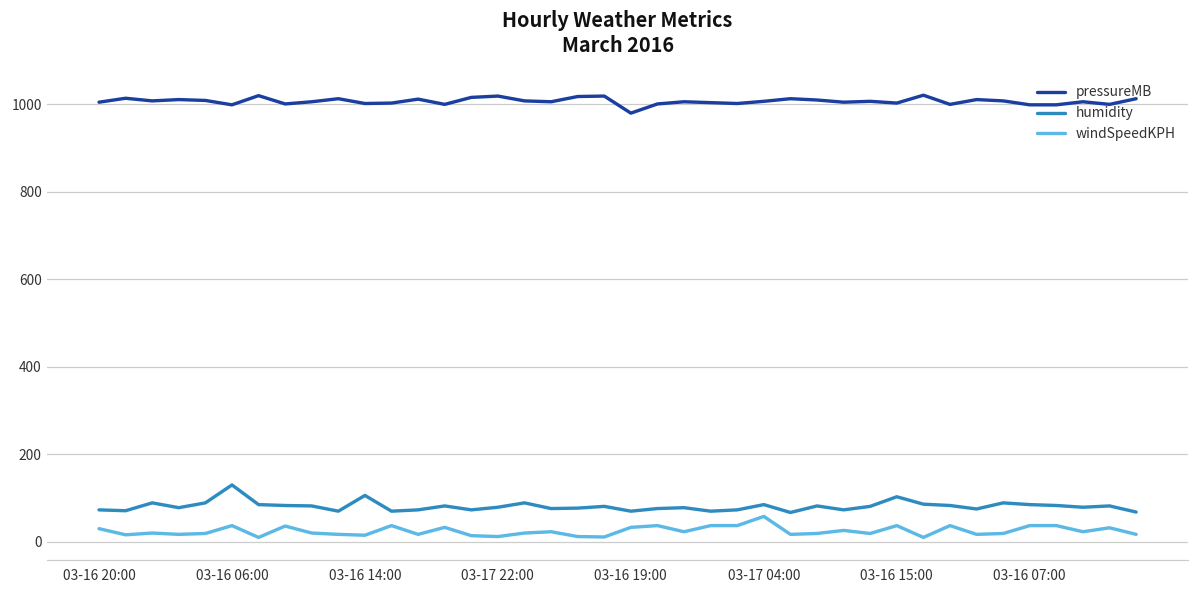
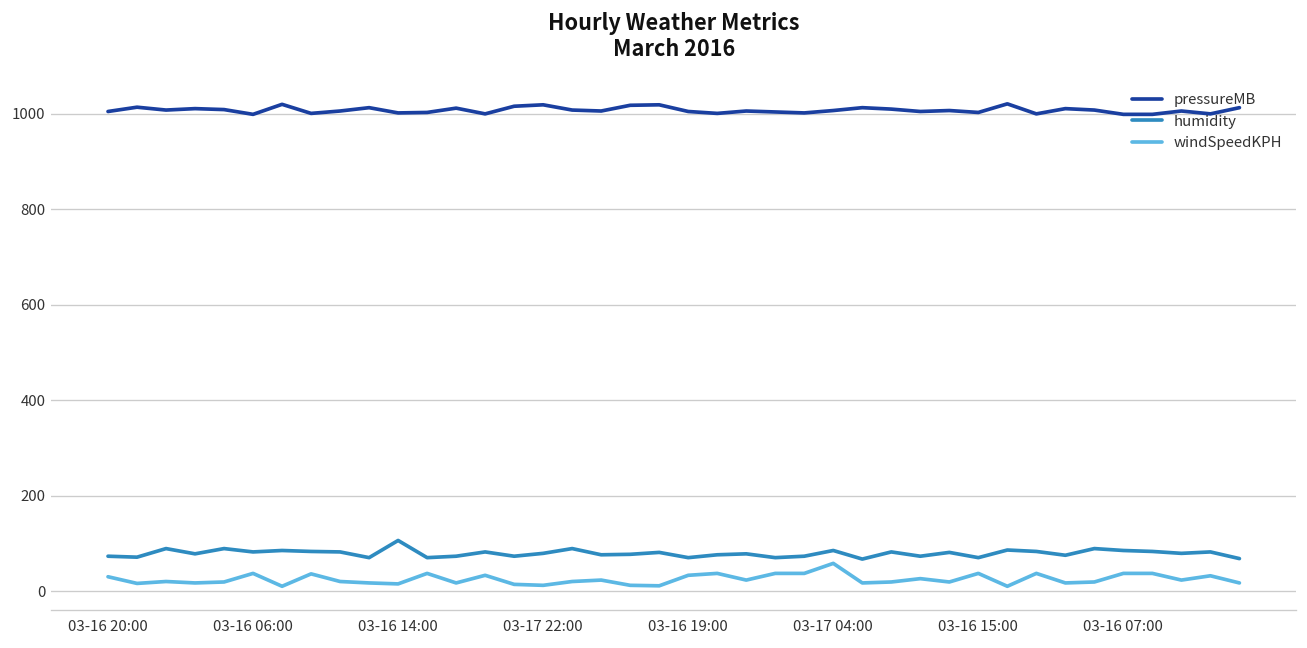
  {
    "pressureMB": {
      "03-16 20:00": 1010,
      "03-16 06:00": 1000,
      "03-16 14:00": 1000,
      "03-17 22:00": 1020,
-     "03-16 19:00": 980,
+     "03-16 19:00": 1010,
      "03-17 04:00": 1010,
      "03-16 15:00": 1000,
      "03-16 07:00": 1000
    },
    "humidity": {
      "03-16 20:00": 70,
-     "03-16 06:00": 130,
+     "03-16 06:00": 80,
      "03-16 14:00": 110,
      "03-17 22:00": 80,
      "03-16 19:00": 70,
      "03-17 04:00": 90,
-     "03-16 15:00": 100,
+     "03-16 15:00": 70,
      "03-16 07:00": 90
    },
    "windSpeedKPH": {
      "03-16 20:00": 30,
      "03-16 06:00": 40,
      "03-16 14:00": 20,
      "03-17 22:00": 10,
      "03-16 19:00": 30,
      "03-17 04:00": 60,
      "03-16 15:00": 40,
      "03-16 07:00": 40
    }
  }
